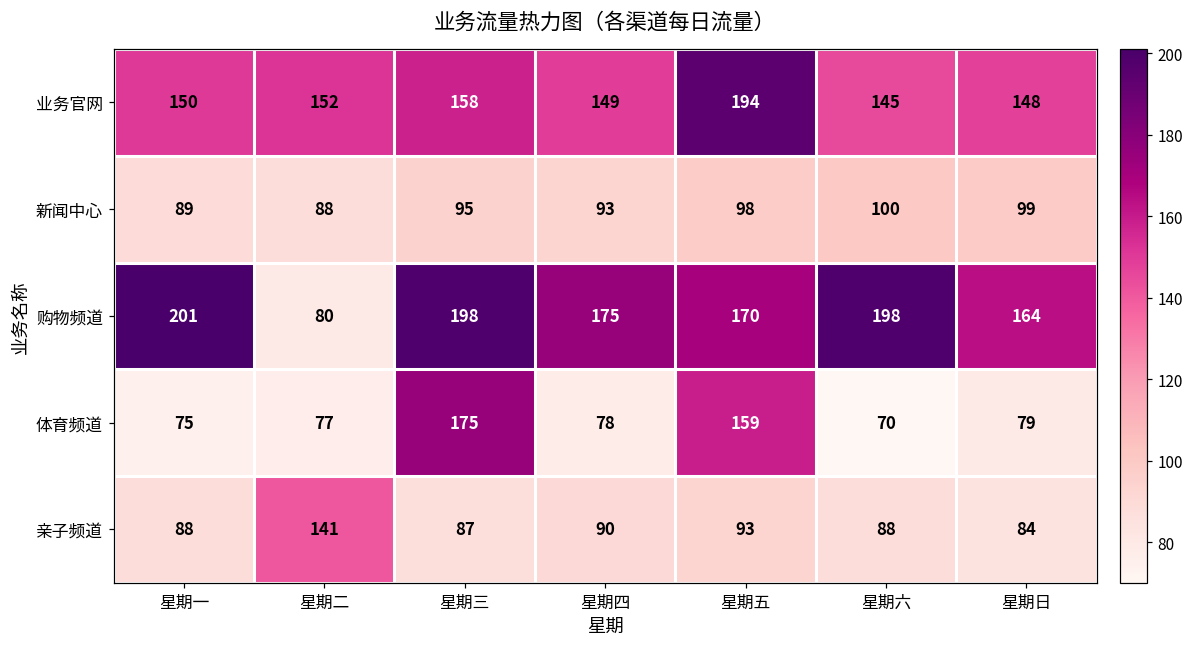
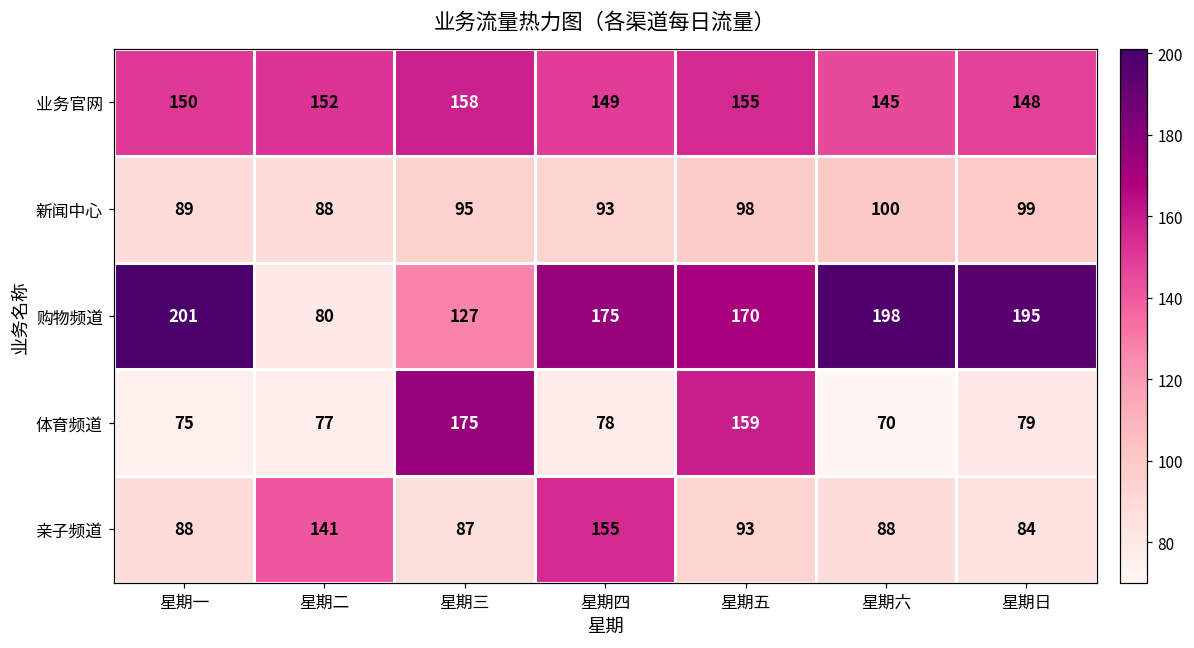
  {
    "业务官网": {
      "星期一": 150,
      "星期二": 152,
      "星期三": 158,
      "星期四": 149,
-     "星期五": 194,
+     "星期五": 155,
      "星期六": 145,
      "星期日": 148
    },
    "新闻中心": {
      "星期一": 89,
      "星期二": 88,
      "星期三": 95,
      "星期四": 93,
      "星期五": 98,
      "星期六": 100,
      "星期日": 99
    },
    "购物频道": {
      "星期一": 201,
      "星期二": 80,
-     "星期三": 198,
+     "星期三": 127,
      "星期四": 175,
      "星期五": 170,
      "星期六": 198,
-     "星期日": 164
+     "星期日": 195
    },
    "体育频道": {
      "星期一": 75,
      "星期二": 77,
      "星期三": 175,
      "星期四": 78,
      "星期五": 159,
      "星期六": 70,
      "星期日": 79
    },
    "亲子频道": {
      "星期一": 88,
      "星期二": 141,
      "星期三": 87,
-     "星期四": 90,
+     "星期四": 155,
      "星期五": 93,
      "星期六": 88,
      "星期日": 84
    }
  }
